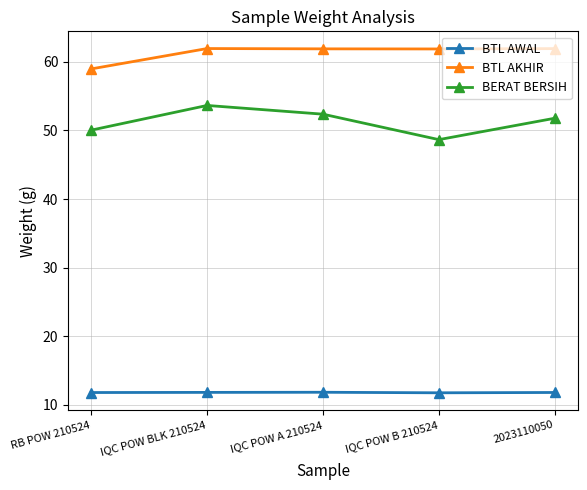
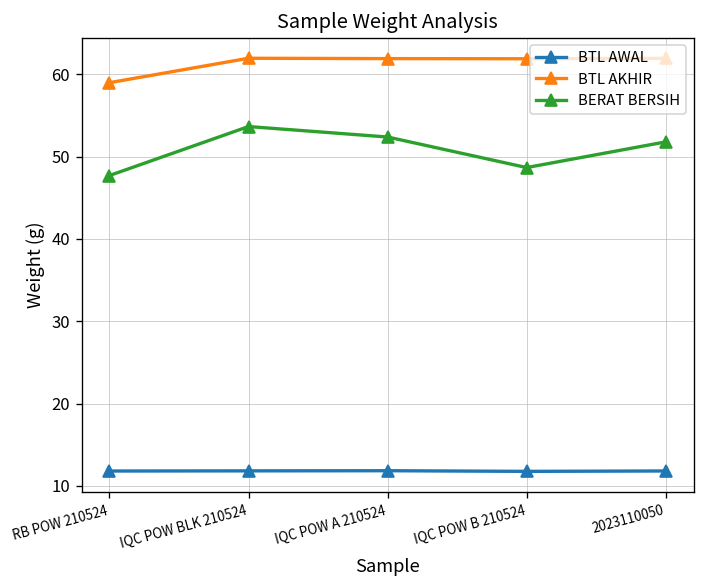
  {
    "BTL AWAL": {
      "RB POW 210524": 12,
      "IQC POW BLK 210524": 12,
      "IQC POW A 210524": 12,
      "IQC POW B 210524": 12,
      "2023110050": 12
    },
    "BTL AKHIR": {
      "RB POW 210524": 59,
      "IQC POW BLK 210524": 62,
      "IQC POW A 210524": 62,
      "IQC POW B 210524": 62
    },
    "BERAT BERSIH": {
-     "RB POW 210524": 50,
+     "RB POW 210524": 48,
      "IQC POW BLK 210524": 54,
      "IQC POW A 210524": 52,
      "IQC POW B 210524": 49,
      "2023110050": 52
    }
  }
